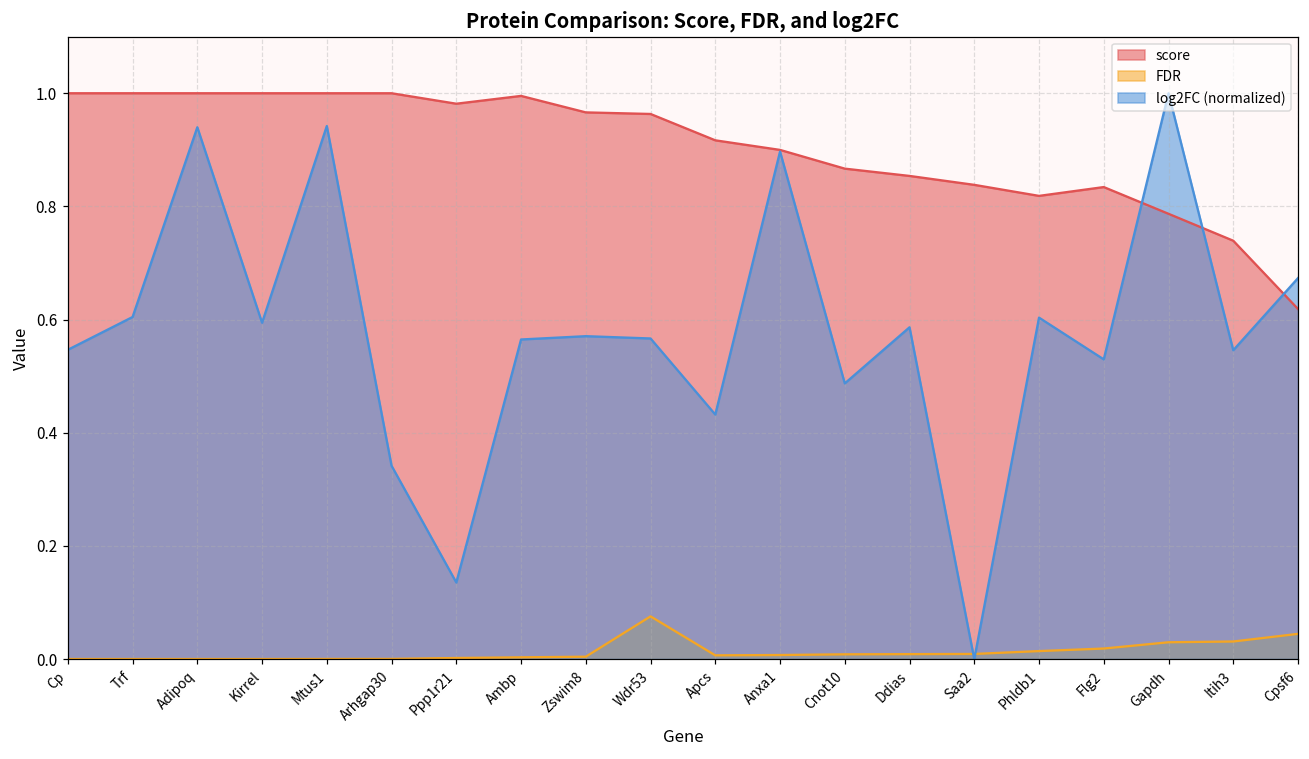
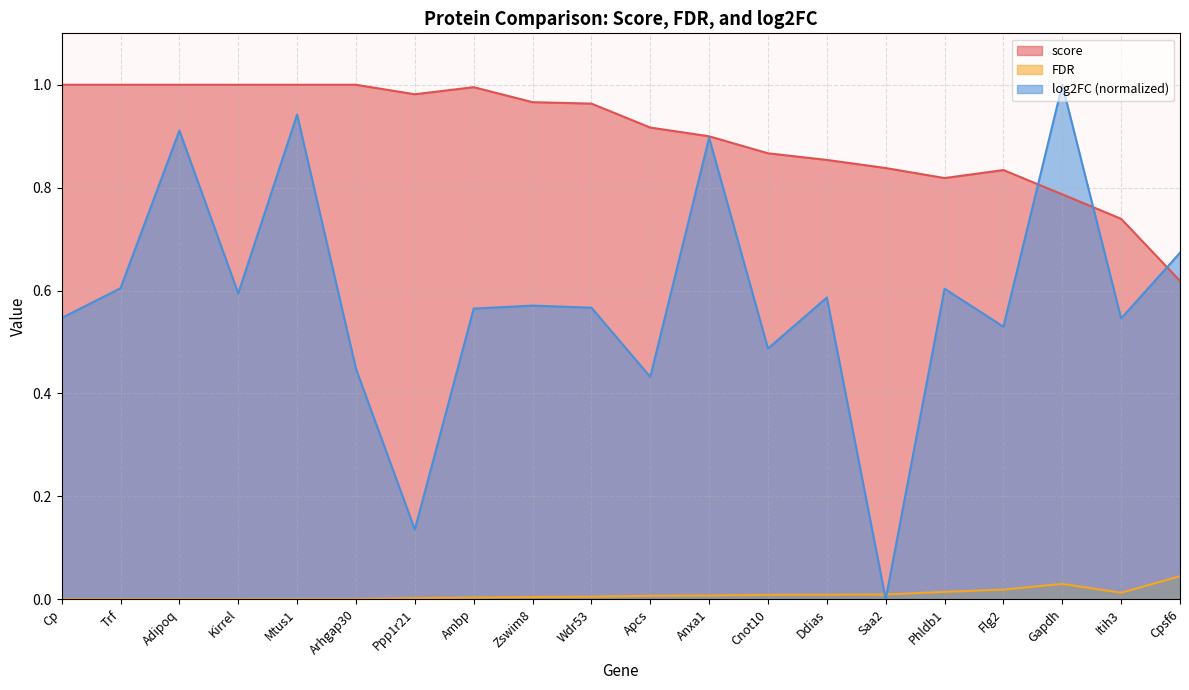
  {
    "score": {
      "Cp": 1.00,
      "Trf": 1.00,
      "Adipoq": 1.00,
      "Kirrel": 1.00,
      "Mtus1": 1.00,
      "Arhgap30": 1.00,
      "Ppp1r21": 0.98,
      "Ambp": 1.00,
      "Zswim8": 0.97,
      "Wdr53": 0.96,
      "Apcs": 0.92,
      "Cnot10": 0.87,
      "Ddias": 0.85,
      "Saa2": 0.84,
      "Phldb1": 0.82,
      "Flg2": 0.83,
      "Gapdh": 0.79,
      "Itih3": 0.74,
      "Cpsf6": 0.62
    },
    "FDR": {
      "Cp": 0.00,
      "Trf": 0.00,
      "Adipoq": 0.00,
      "Kirrel": 0.00,
      "Mtus1": 0.00,
      "Arhgap30": 0.00,
      "Ppp1r21": 0.00,
      "Ambp": 0.00,
      "Zswim8": 0.00,
-     "Wdr53": 0.08,
+     "Wdr53": 0.00,
      "Apcs": 0.01,
      "Anxa1": 0.01,
      "Cnot10": 0.01,
      "Ddias": 0.01,
      "Saa2": 0.01,
      "Phldb1": 0.01,
      "Flg2": 0.02,
      "Gapdh": 0.03,
-     "Itih3": 0.03,
+     "Itih3": 0.01,
      "Cpsf6": 0.04
    },
    "log2FC (normalized)": {
      "Cp": 0.55,
      "Trf": 0.60,
-     "Adipoq": 0.94,
+     "Adipoq": 0.91,
      "Kirrel": 0.59,
      "Mtus1": 0.94,
-     "Arhgap30": 0.34,
+     "Arhgap30": 0.45,
      "Ppp1r21": 0.14,
      "Ambp": 0.56,
      "Zswim8": 0.57,
      "Wdr53": 0.57,
      "Apcs": 0.43,
      "Cnot10": 0.49,
      "Ddias": 0.59,
      "Saa2": 0.00,
      "Phldb1": 0.60,
      "Flg2": 0.53,
      "Itih3": 0.55,
      "Cpsf6": 0.67
    }
  }
